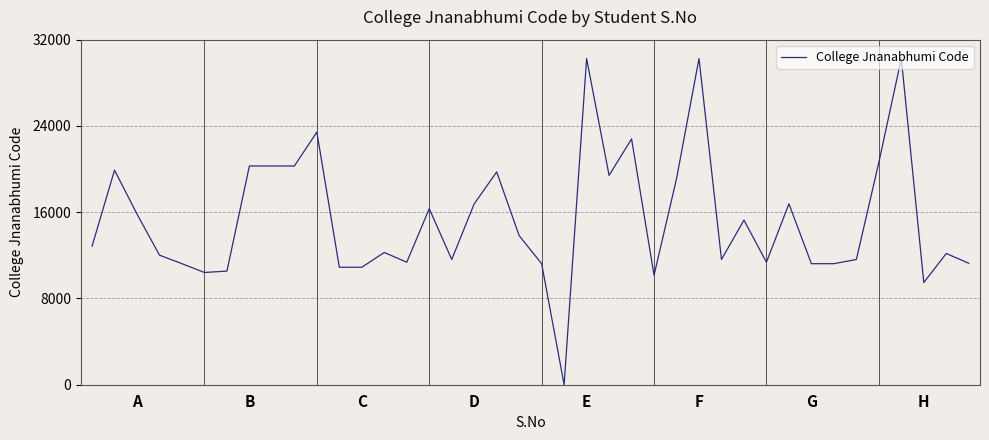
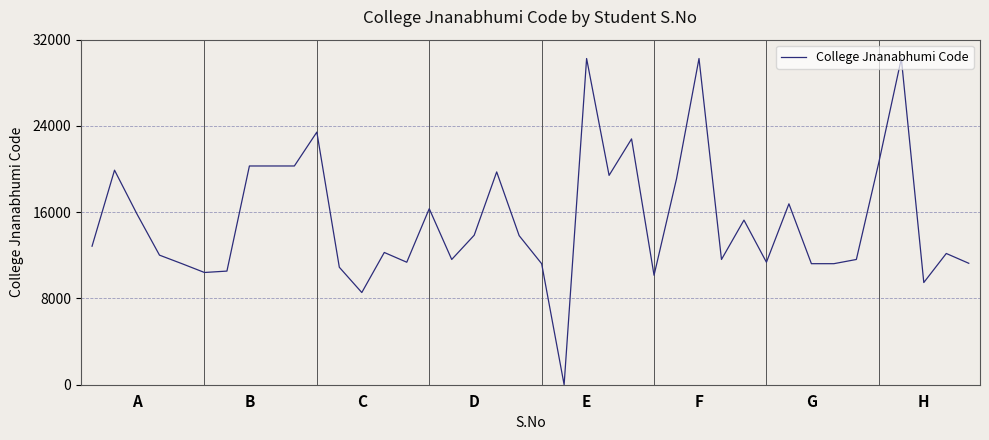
  {
    "A": 15800,
    "B": 20300,
-   "C": 10900,
-   "D": 16800,
+   "C": 8600,
+   "D": 13900,
    "E": 30300,
    "F": 30300,
    "G": 11200,
    "H": 9500
  }
